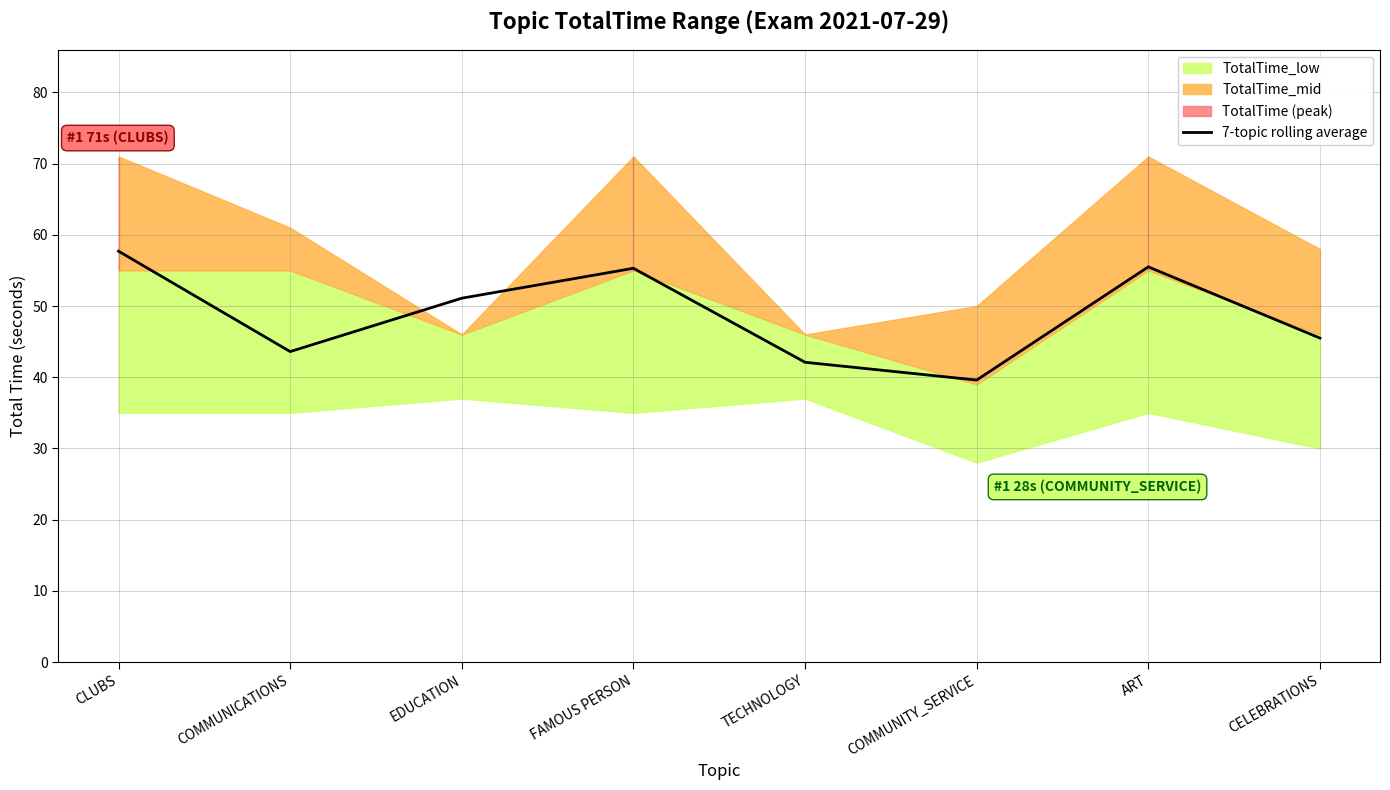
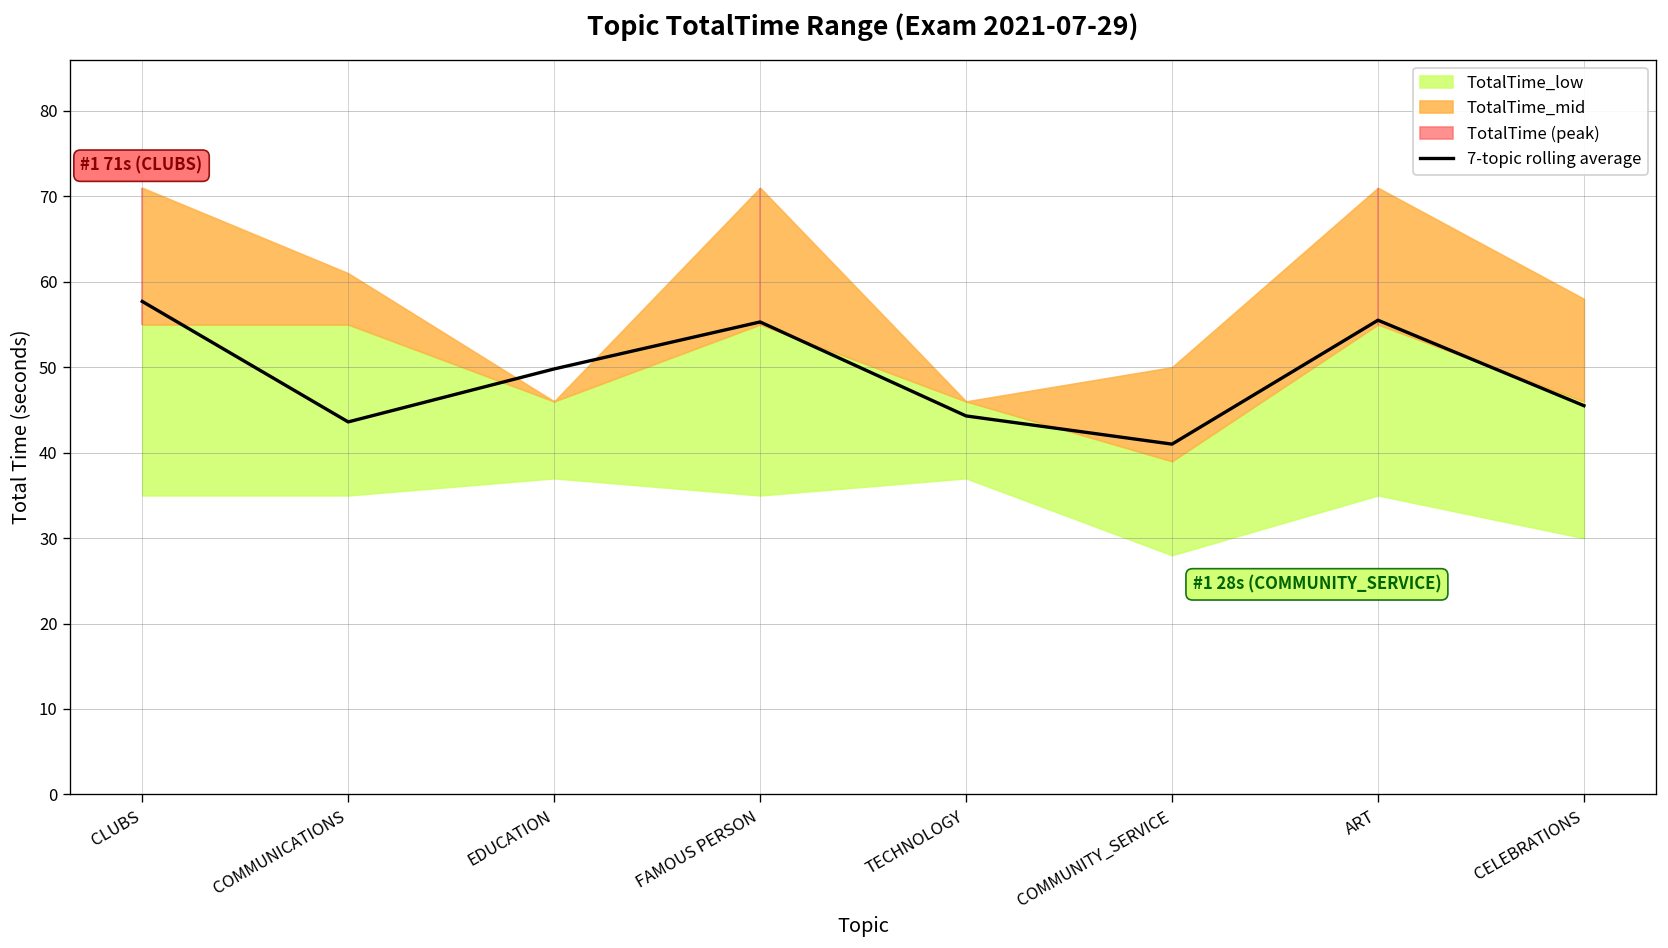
  {
    "7-topic rolling average": {
      "CLUBS": 58,
      "COMMUNICATIONS": 44,
-     "EDUCATION": 51,
-     "TECHNOLOGY": 42,
-     "COMMUNITY_SERVICE": 40,
+     "EDUCATION": 50,
+     "TECHNOLOGY": 44,
+     "COMMUNITY_SERVICE": 41,
      "ART": 56,
      "CELEBRATIONS": 46
    }
  }
